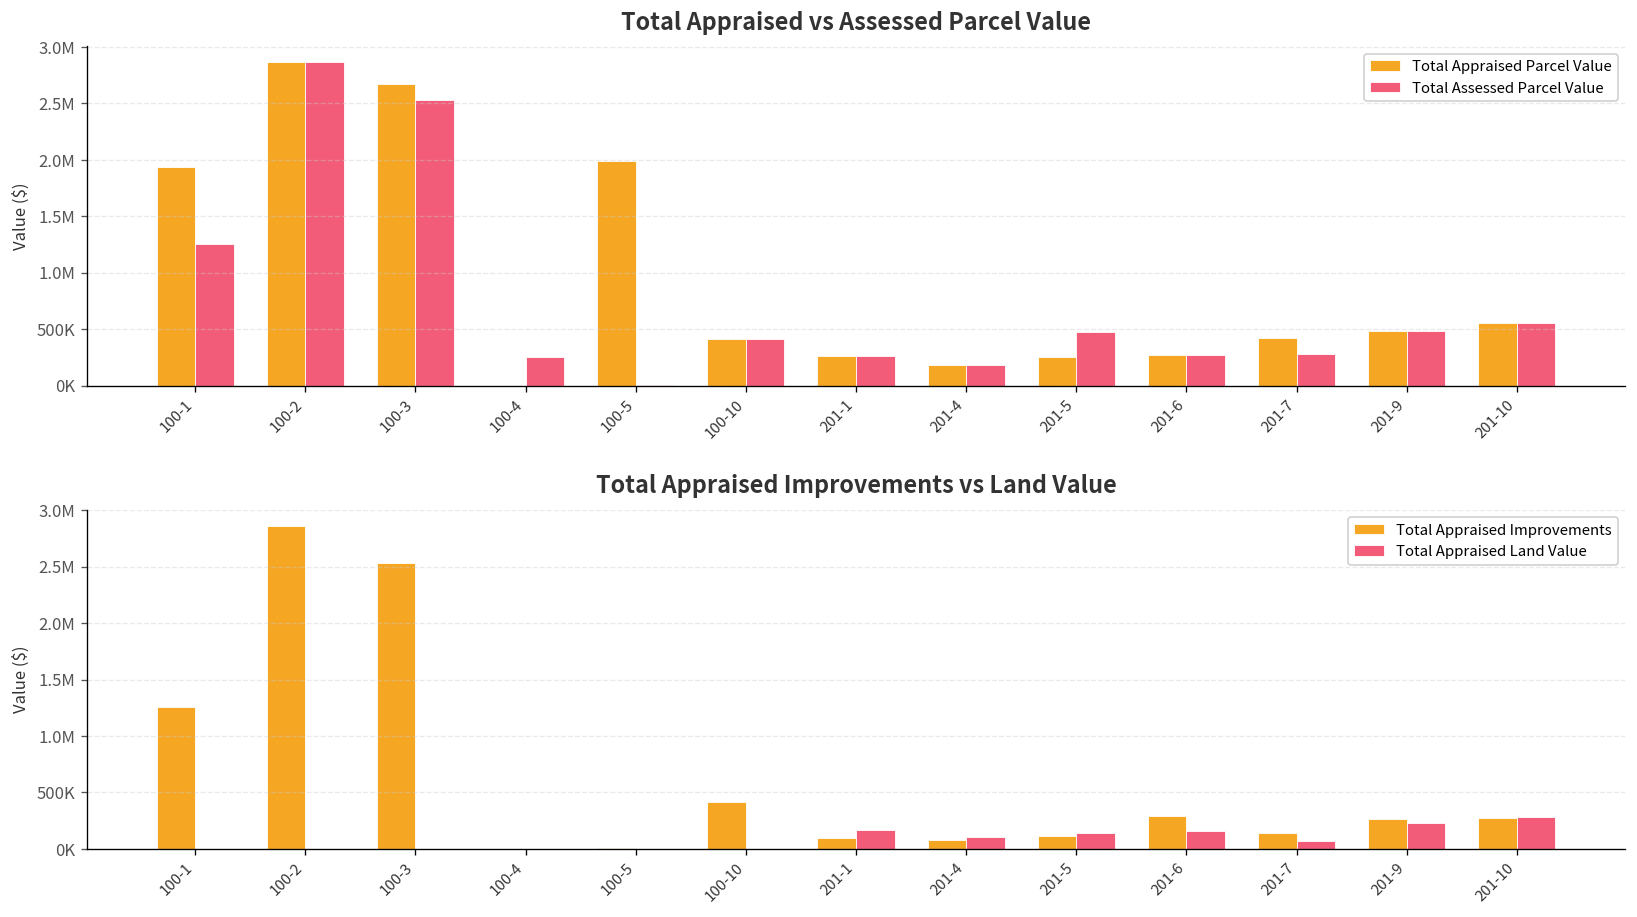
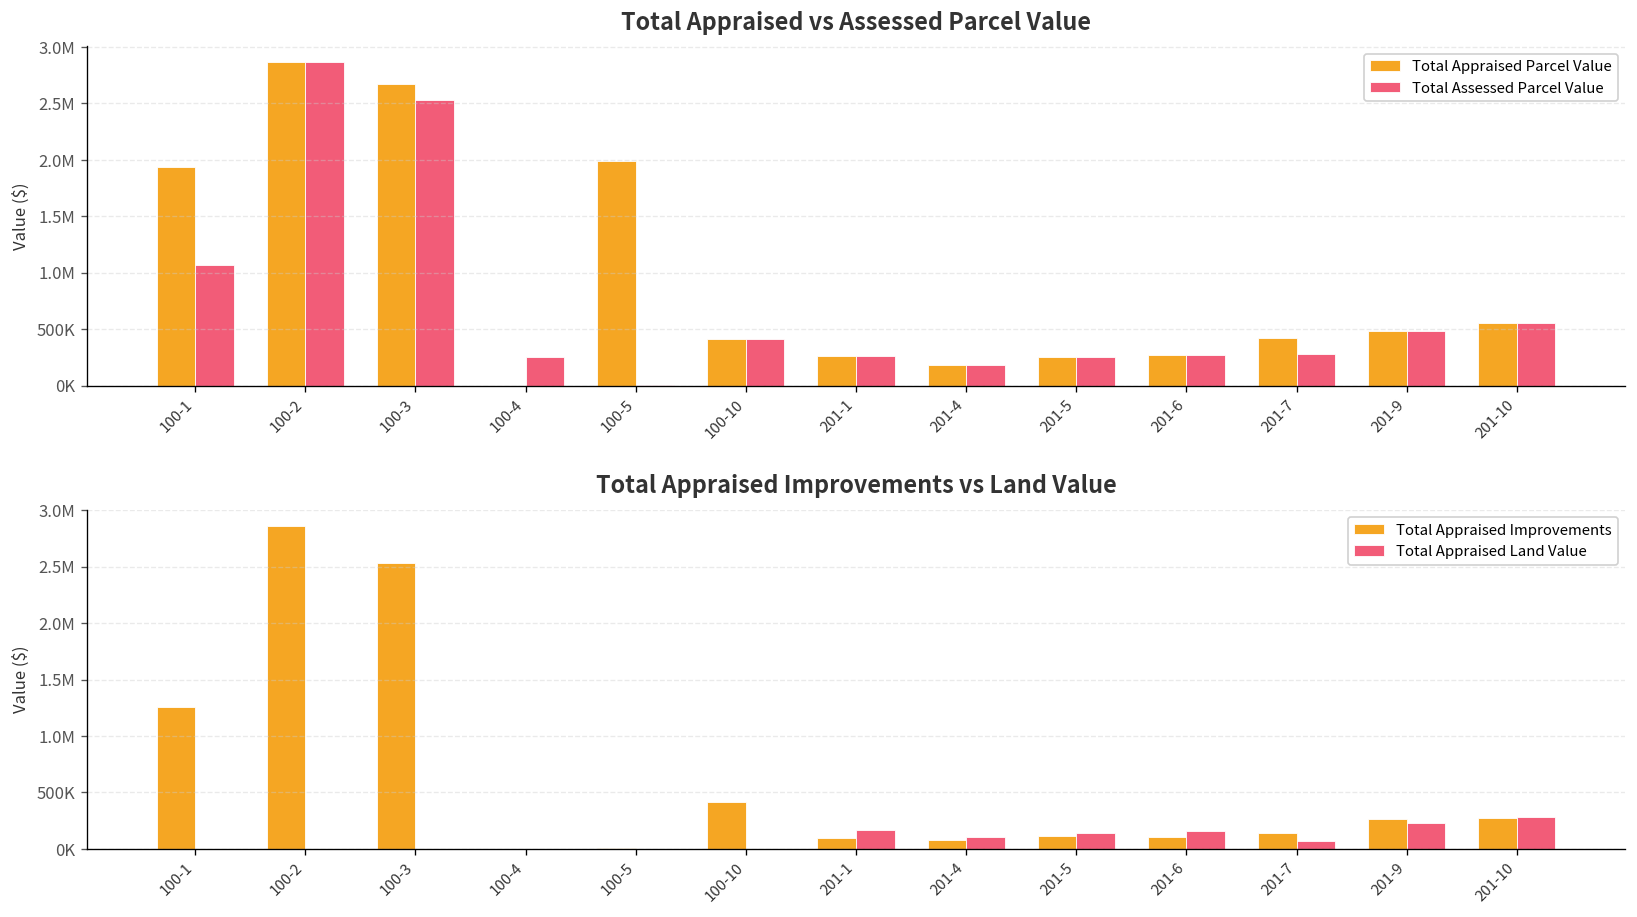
  {
    "Total Appraised vs Assessed Parcel Value": {
      "Total Appraised Parcel Value": {
        "100-1": 1900000,
        "100-2": 2900000,
        "100-3": 2700000,
        "100-5": 2000000,
        "100-10": 400000,
        "201-1": 300000,
        "201-4": 200000,
        "201-5": 300000,
        "201-6": 300000,
        "201-7": 400000,
        "201-9": 500000,
        "201-10": 600000
      },
      "Total Assessed Parcel Value": {
-       "100-1": 1300000,
+       "100-1": 1100000,
        "100-2": 2900000,
        "100-3": 2500000,
        "100-4": 300000,
        "100-10": 400000,
        "201-1": 300000,
        "201-4": 200000,
-       "201-5": 500000,
+       "201-5": 300000,
        "201-6": 300000,
        "201-7": 300000,
        "201-9": 500000,
        "201-10": 600000
      }
    },
    "Total Appraised Improvements vs Land Value": {
      "Total Appraised Improvements": {
        "100-1": 1300000,
        "100-2": 2900000,
        "100-3": 2500000,
        "100-10": 400000,
        "201-1": 100000,
        "201-4": 100000,
        "201-5": 100000,
-       "201-6": 300000,
+       "201-6": 100000,
        "201-7": 100000,
        "201-9": 300000,
        "201-10": 300000
      },
      "Total Appraised Land Value": {
        "100-1": 0,
        "100-2": 0,
        "100-3": 0,
        "100-4": 0,
        "100-5": 0,
        "100-10": 0,
        "201-1": 200000,
        "201-4": 100000,
        "201-5": 100000,
        "201-6": 200000,
        "201-7": 100000,
        "201-9": 200000,
        "201-10": 300000
      }
    }
  }
